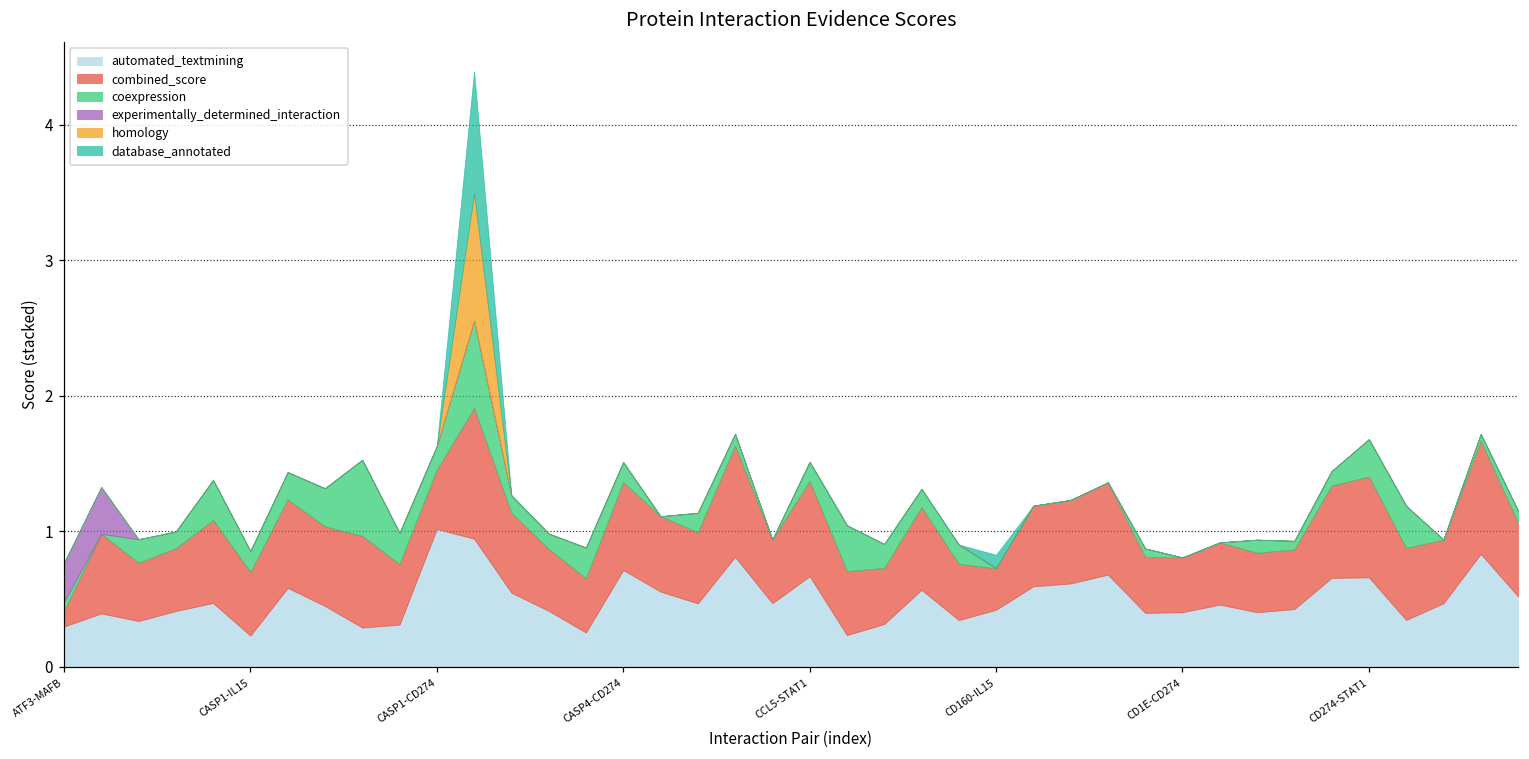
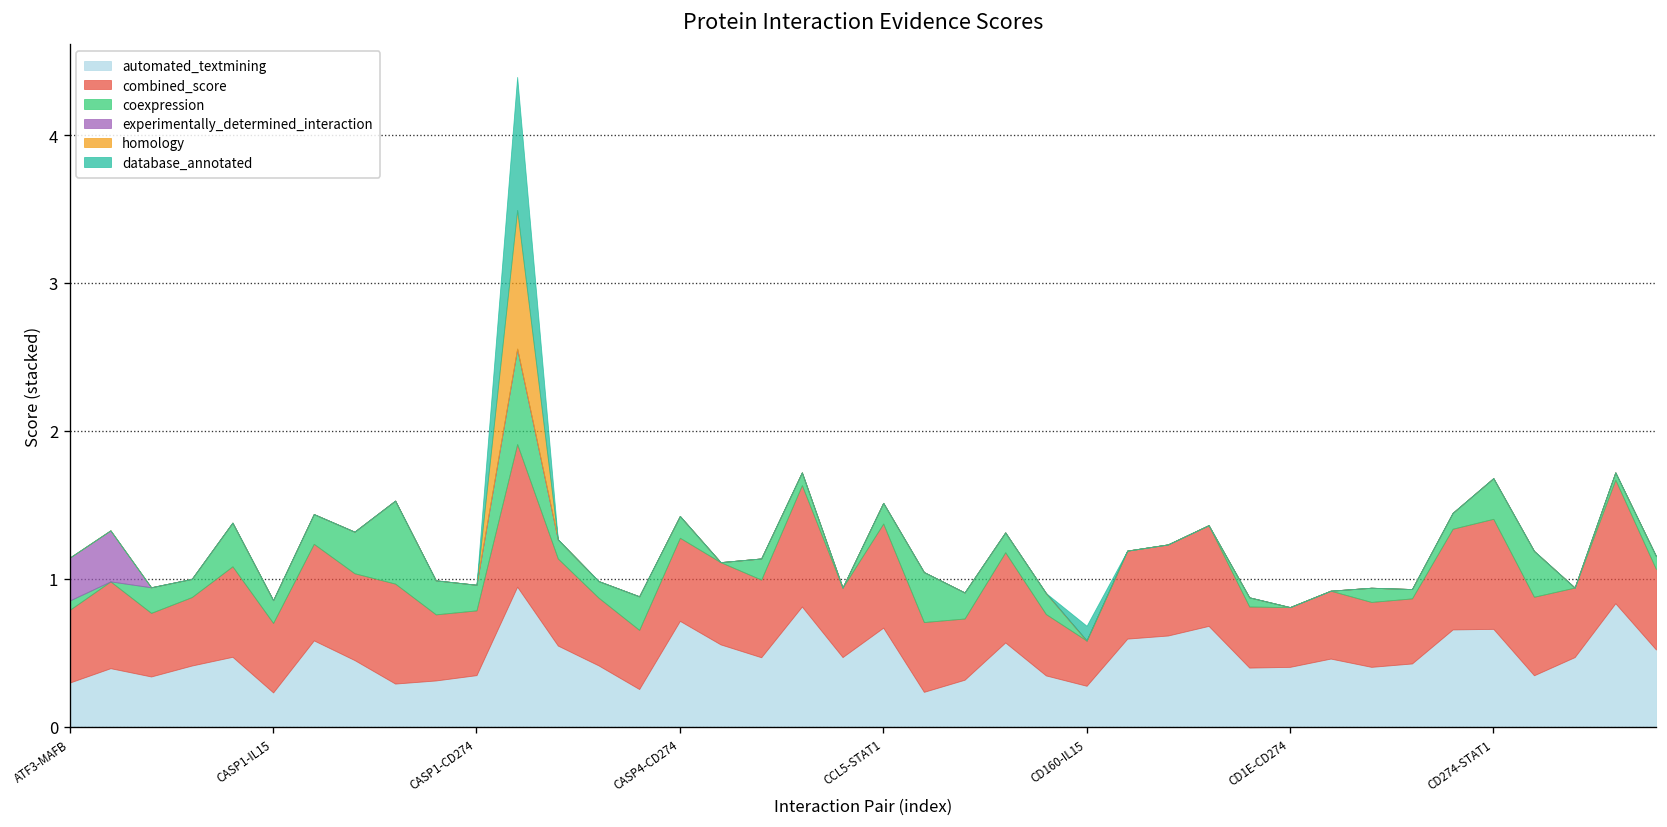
  {
    "automated_textmining": {
      "ATF3-MAFB": 0.30,
      "CASP1-IL15": 0.23,
-     "CASP1-CD274": 1.02,
+     "CASP1-CD274": 0.35,
      "CASP4-CD274": 0.72,
      "CCL5-STAT1": 0.67,
-     "CD160-IL15": 0.42,
+     "CD160-IL15": 0.28,
      "CD1E-CD274": 0.40,
      "CD274-STAT1": 0.66
    },
    "combined_score": {
-     "ATF3-MAFB": 0.12,
+     "ATF3-MAFB": 0.49,
      "CASP1-IL15": 0.47,
      "CASP1-CD274": 0.44,
-     "CASP4-CD274": 0.65,
+     "CASP4-CD274": 0.56,
      "CCL5-STAT1": 0.70,
      "CD274-STAT1": 0.74
    }
  }
